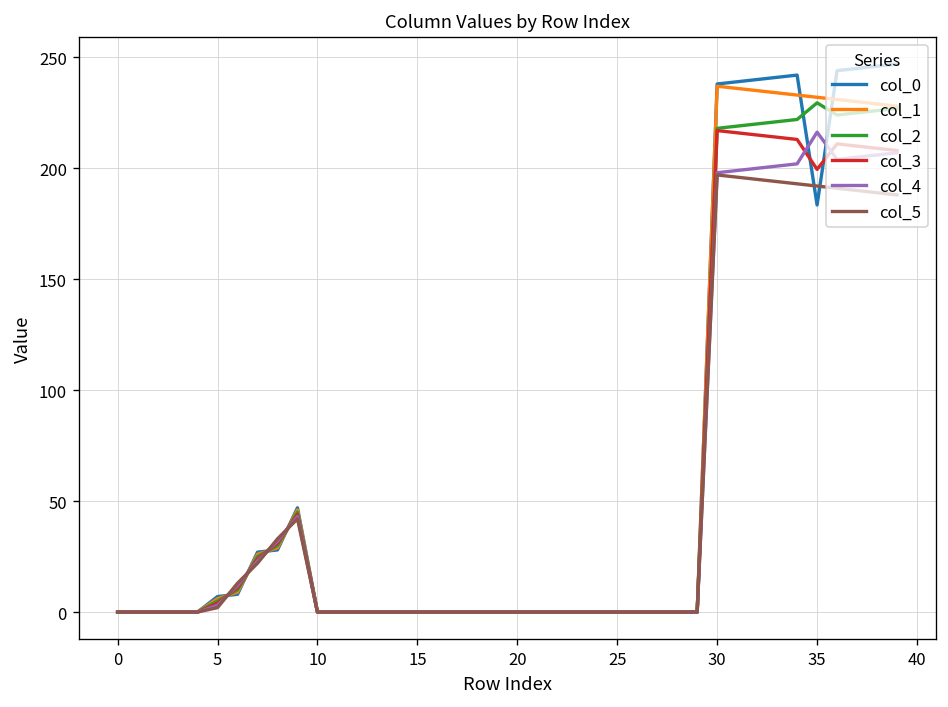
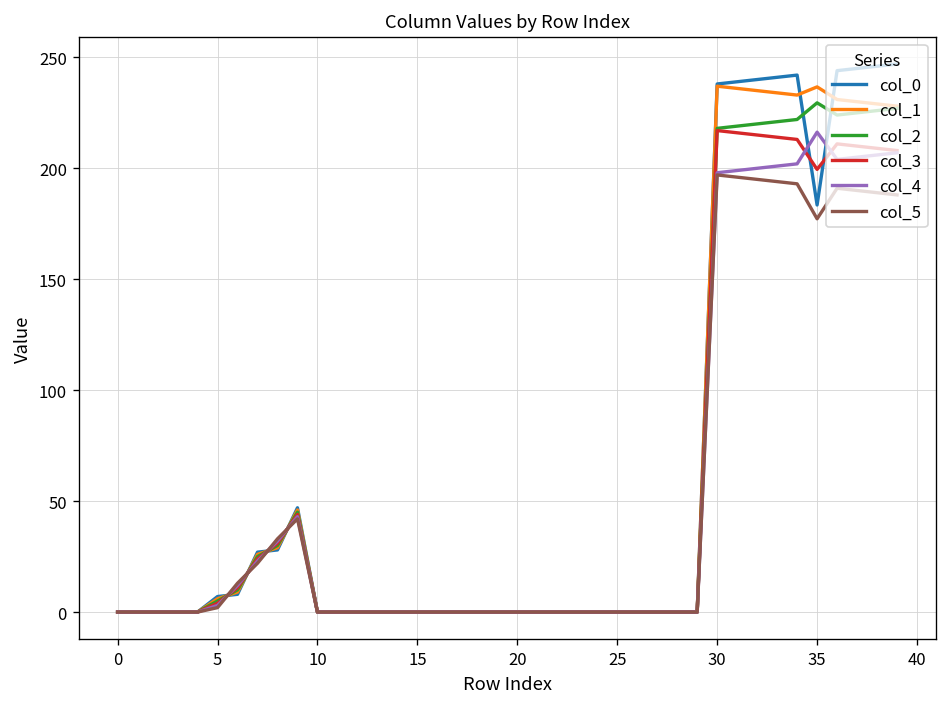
  {
    "col_0": {
      "35": 183
    },
    "col_1": {
-     "35": 232
+     "35": 237
    },
    "col_2": {
      "35": 229
    },
    "col_3": {
      "35": 200
    },
    "col_4": {
      "35": 216
    },
    "col_5": {
-     "35": 192
+     "35": 177
    }
  }
